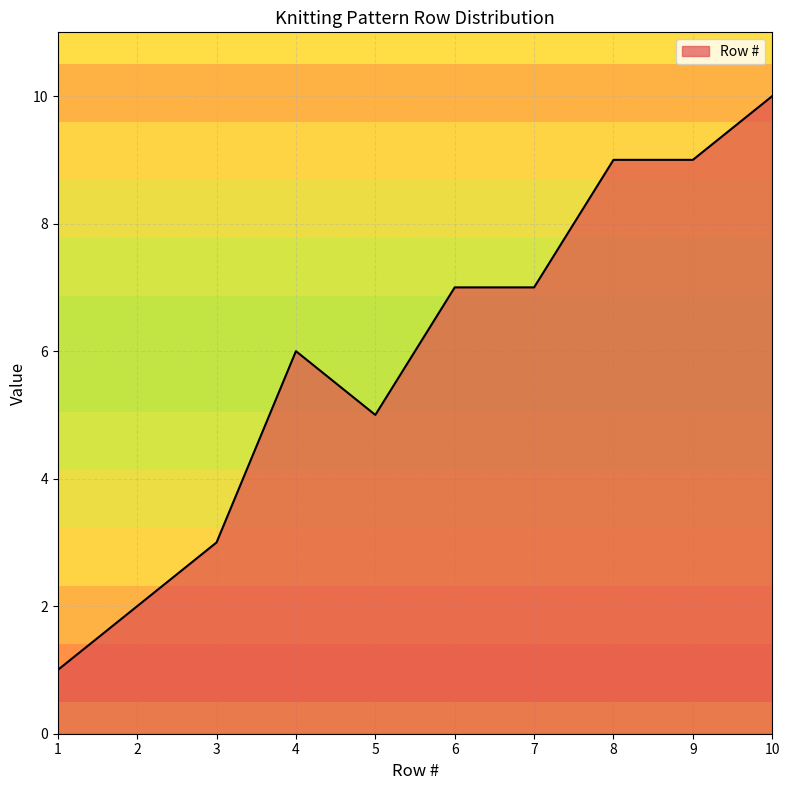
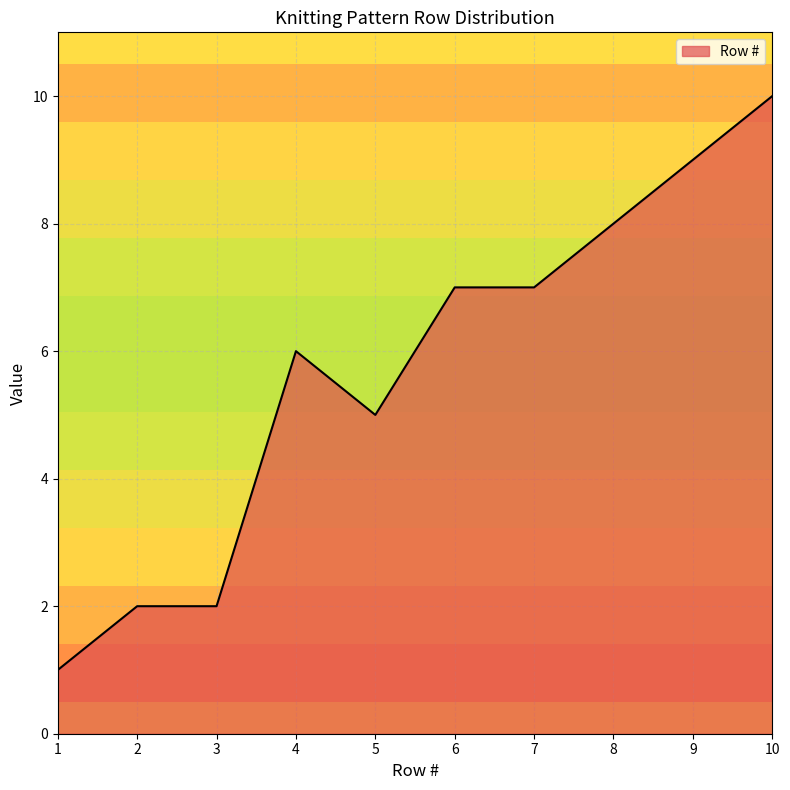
  {
    "1": 1,
    "2": 2,
-   "3": 3,
+   "3": 2,
    "4": 6,
    "5": 5,
    "6": 7,
    "7": 7,
-   "8": 9,
+   "8": 8,
    "9": 9,
    "10": 10
  }
